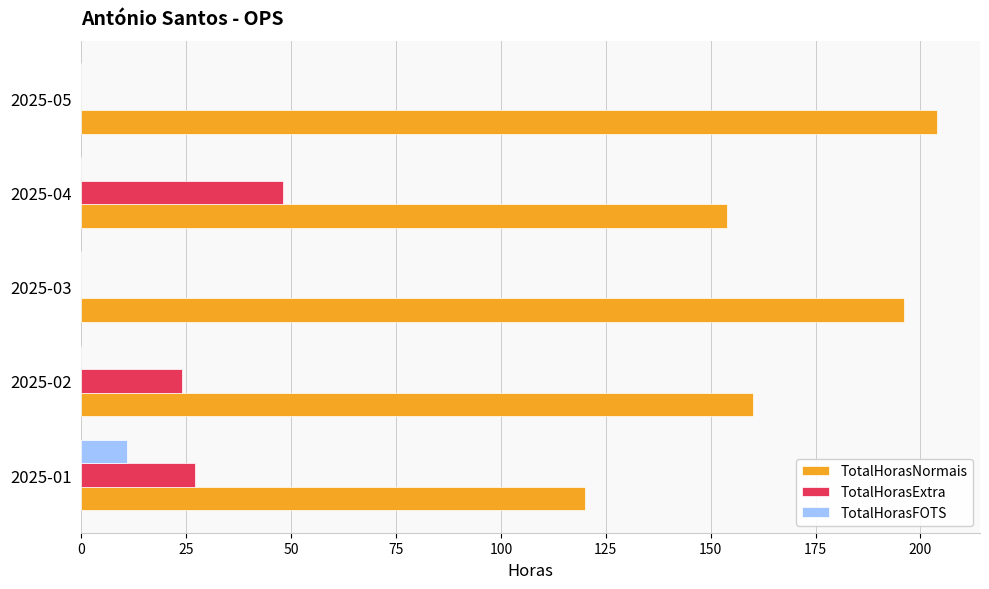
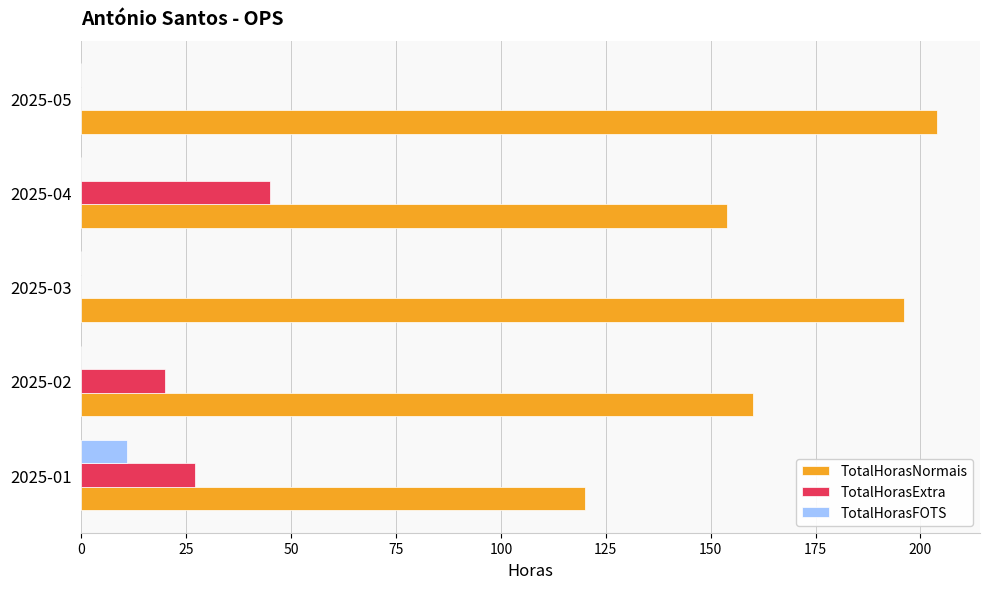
  {
    "TotalHorasNormais": {
      "2025-05": 204,
      "2025-04": 154,
      "2025-03": 196,
      "2025-02": 160,
      "2025-01": 120
    },
    "TotalHorasExtra": {
      "2025-05": 0,
-     "2025-04": 48,
+     "2025-04": 45,
      "2025-03": 0,
-     "2025-02": 24,
+     "2025-02": 20,
      "2025-01": 27
    },
    "TotalHorasFOTS": {
      "2025-05": 0,
      "2025-04": 0,
      "2025-03": 0,
      "2025-02": 0,
      "2025-01": 11
    }
  }
